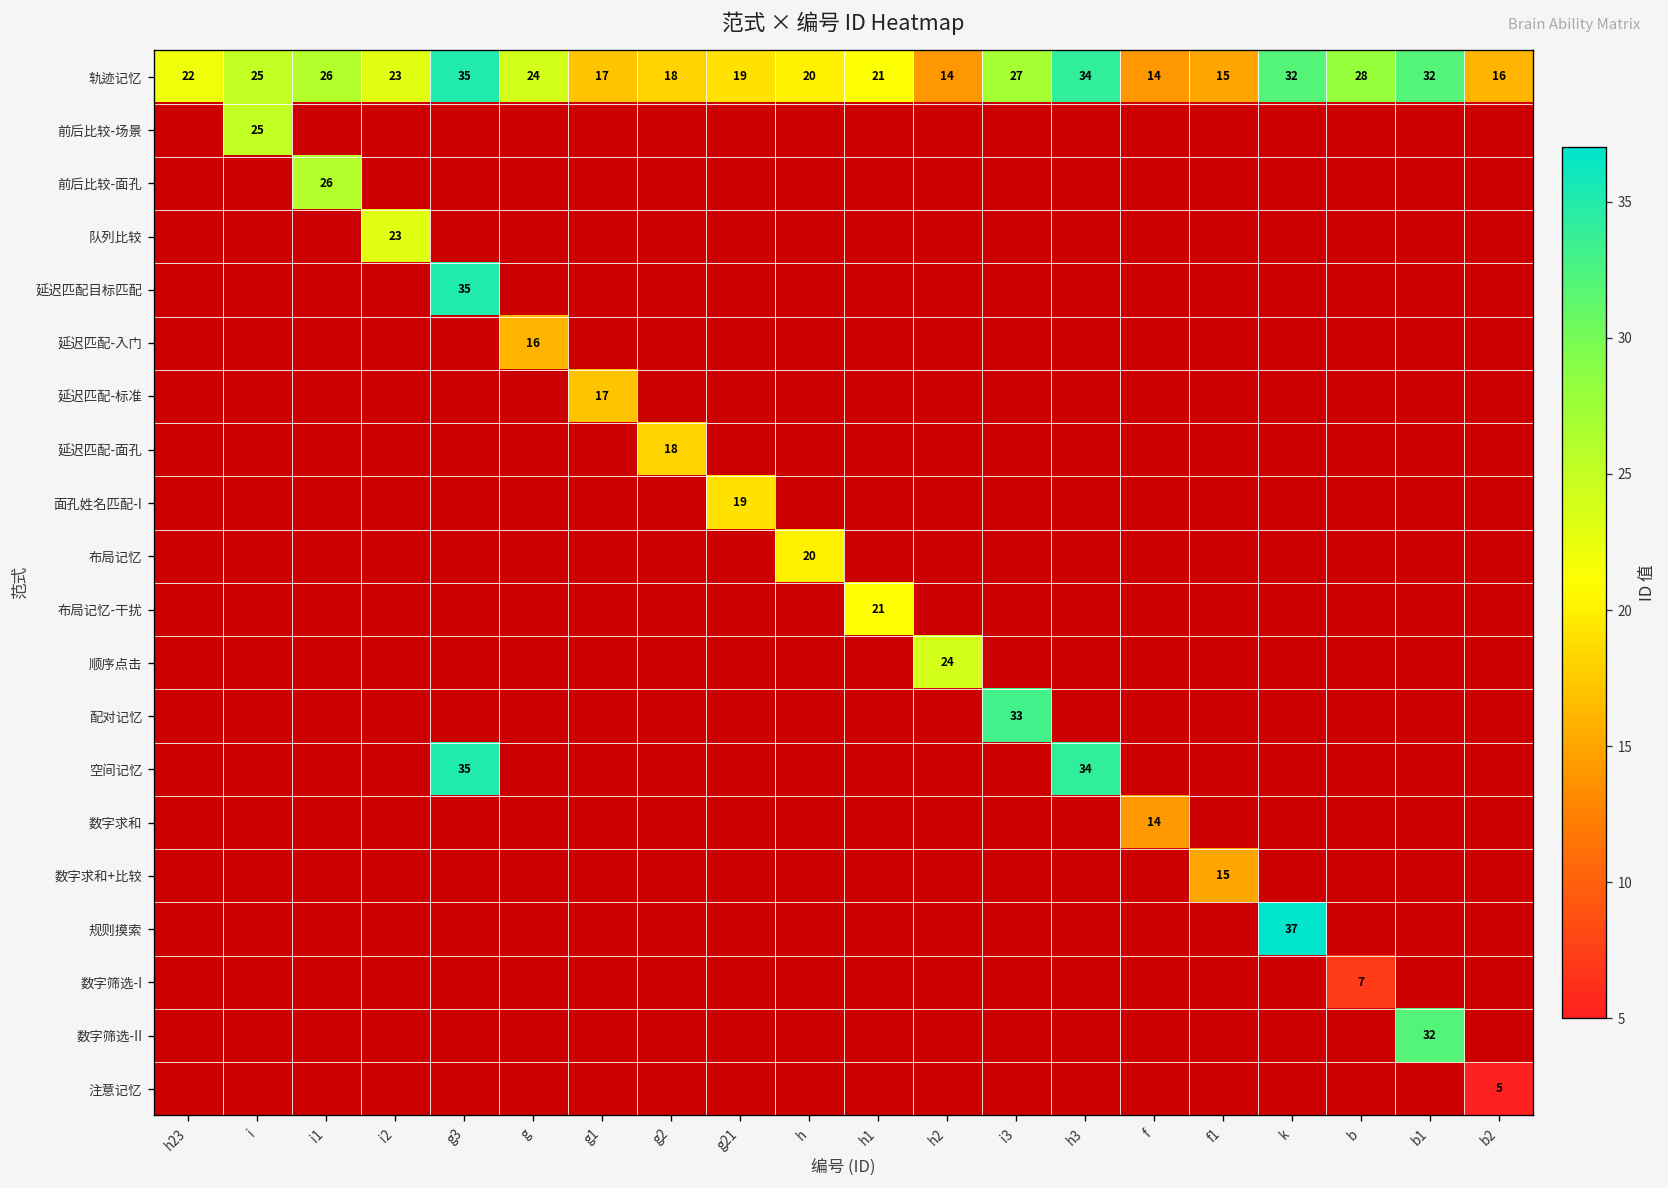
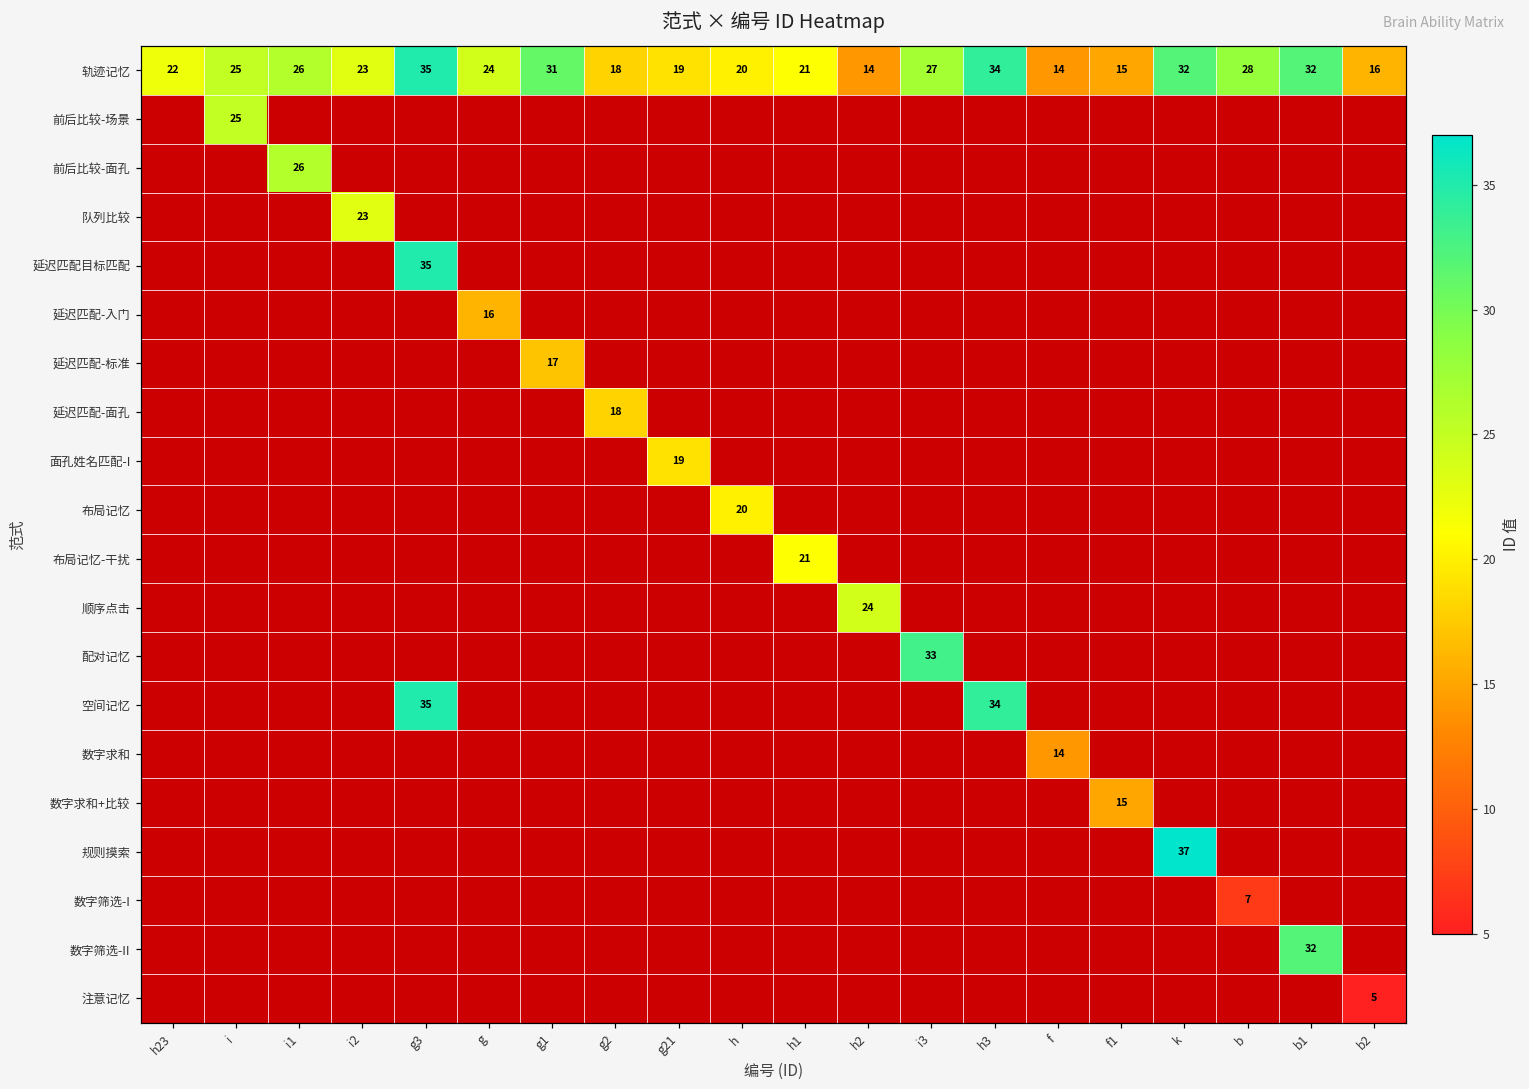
  {
    "轨迹记忆": {
      "h23": 22,
      "i": 25,
      "i1": 26,
      "i2": 23,
      "g3": 35,
      "g": 24,
-     "g1": 17,
+     "g1": 31,
      "g2": 18,
      "g21": 19,
      "h": 20,
      "h1": 21,
      "h2": 14,
      "i3": 27,
      "h3": 34,
      "f": 14,
      "f1": 15,
      "k": 32,
      "b": 28,
      "b1": 32,
      "b2": 16
    },
    "前后比较-场景": {
      "i": 25
    },
    "前后比较-面孔": {
      "i1": 26
    },
    "队列比较": {
      "i2": 23
    },
    "延迟匹配目标匹配": {
      "g3": 35
    },
    "延迟匹配-入门": {
      "g": 16
    },
    "延迟匹配-标准": {
      "g1": 17
    },
    "延迟匹配-面孔": {
      "g2": 18
    },
    "面孔姓名匹配-I": {
      "g21": 19
    },
    "布局记忆": {
      "h": 20
    },
    "布局记忆-干扰": {
      "h1": 21
    },
    "顺序点击": {
      "h2": 24
    },
    "配对记忆": {
      "i3": 33
    },
    "空间记忆": {
      "g3": 35,
      "h3": 34
    },
    "数字求和": {
      "f": 14
    },
    "数字求和+比较": {
      "f1": 15
    },
    "规则摸索": {
      "k": 37
    },
    "数字筛选-I": {
      "b": 7
    },
    "数字筛选-II": {
      "b1": 32
    },
    "注意记忆": {
      "b2": 5
    }
  }
